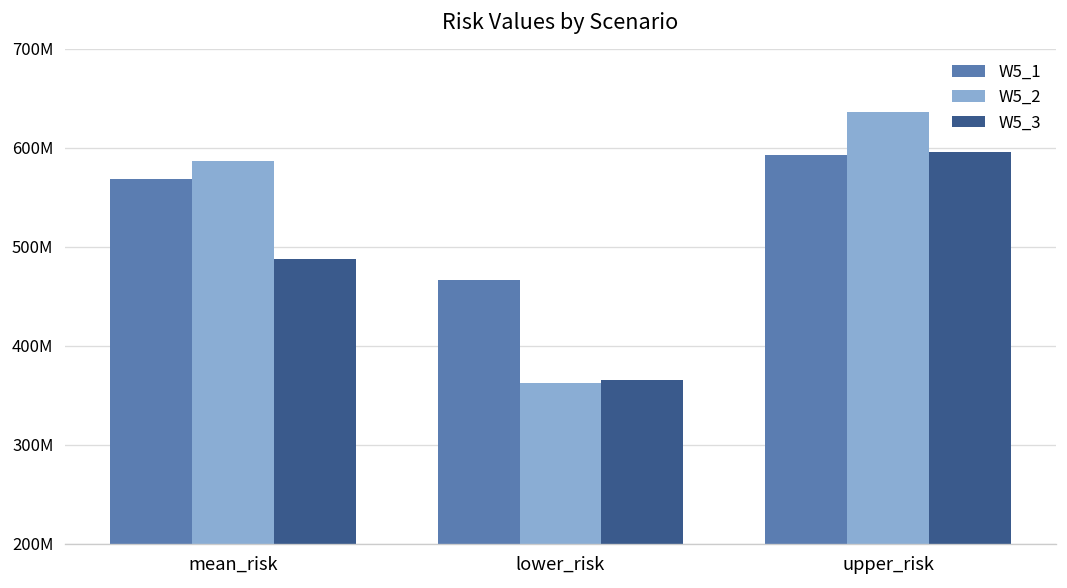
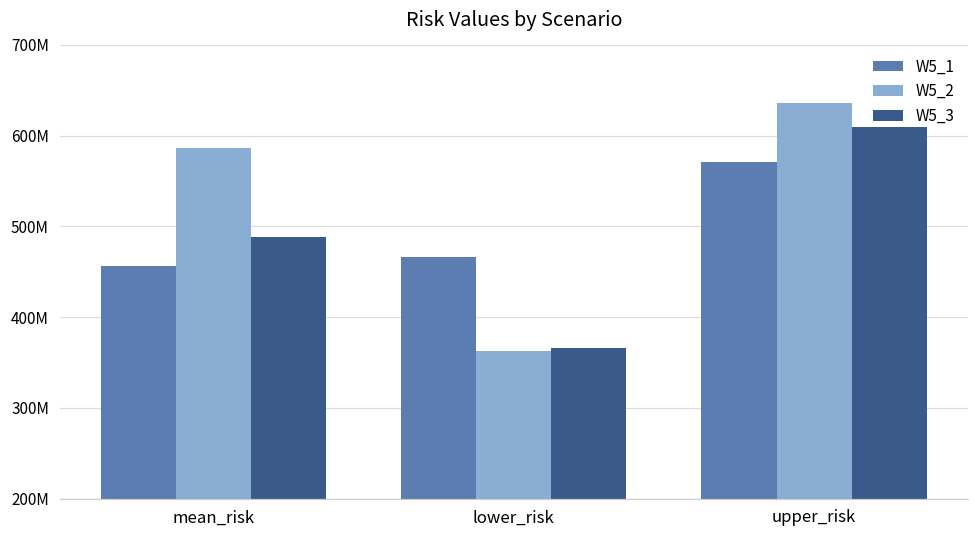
  {
    "W5_1": {
-     "mean_risk": 570000000,
+     "mean_risk": 460000000,
      "lower_risk": 470000000,
-     "upper_risk": 590000000
+     "upper_risk": 570000000
    },
    "W5_2": {
      "mean_risk": 590000000,
      "lower_risk": 360000000,
      "upper_risk": 640000000
    },
    "W5_3": {
      "mean_risk": 490000000,
      "lower_risk": 370000000,
-     "upper_risk": 600000000
+     "upper_risk": 610000000
    }
  }
